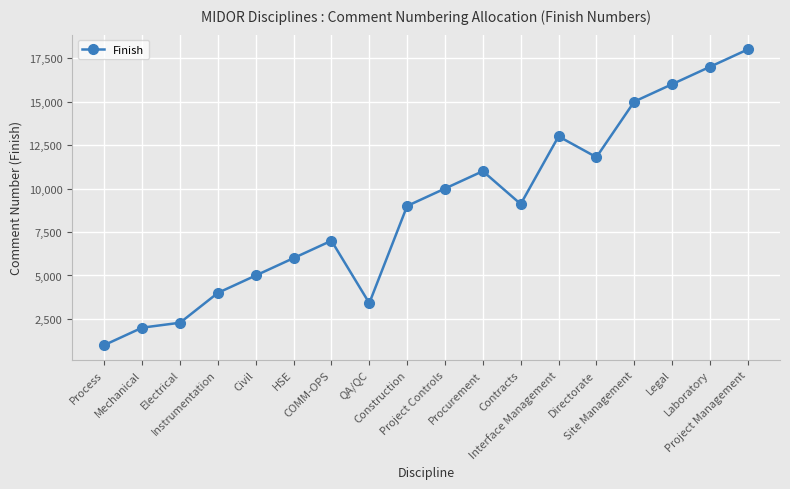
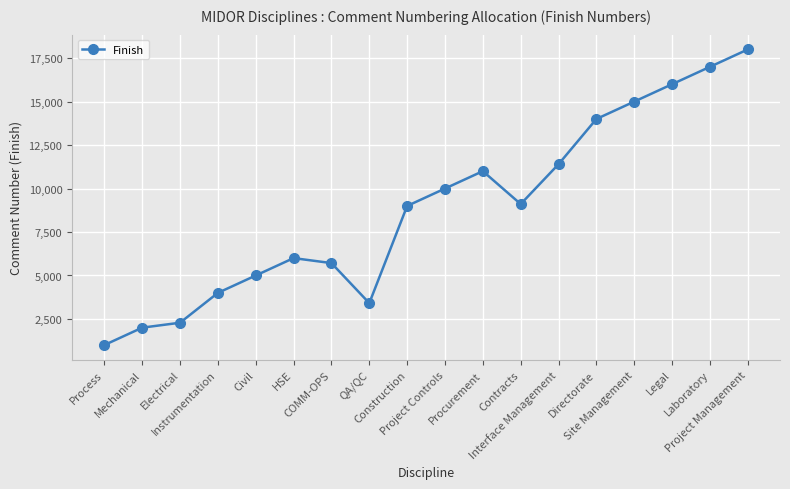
  {
    "Process": "1,000",
    "Mechanical": "2,000",
    "Electrical": "2,300",
    "Instrumentation": "4,000",
    "Civil": "5,000",
    "HSE": "6,000",
-   "COMM-OPS": "7,000",
+   "COMM-OPS": "5,700",
    "QA/QC": "3,400",
    "Construction": "9,000",
    "Project Controls": "10,000",
    "Procurement": "11,000",
    "Contracts": "9,100",
-   "Interface Management": "13,000",
-   "Directorate": "11,800",
+   "Interface Management": "11,400",
+   "Directorate": "14,000",
    "Site Management": "15,000",
    "Legal": "16,000",
    "Laboratory": "17,000",
    "Project Management": "18,000"
  }
